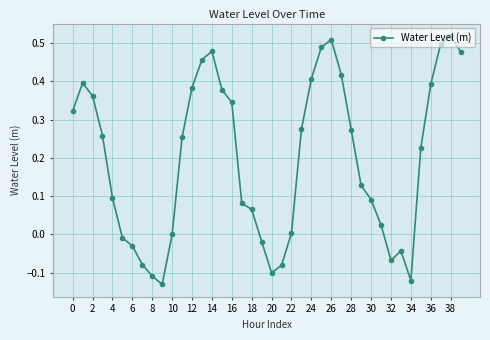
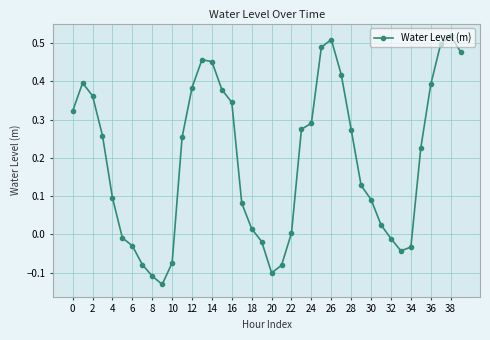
  {
    "0": 0.32,
    "2": 0.36,
    "4": 0.10,
    "6": -0.03,
    "8": -0.11,
-   "10": 0.00,
+   "10": -0.07,
    "12": 0.38,
-   "14": 0.48,
+   "14": 0.45,
    "16": 0.35,
-   "18": 0.07,
+   "18": 0.01,
    "20": -0.10,
    "22": 0.00,
-   "24": 0.41,
+   "24": 0.29,
    "26": 0.51,
    "28": 0.27,
    "30": 0.09,
-   "32": -0.07,
-   "34": -0.12,
+   "32": -0.01,
+   "34": -0.03,
    "36": 0.39
  }
